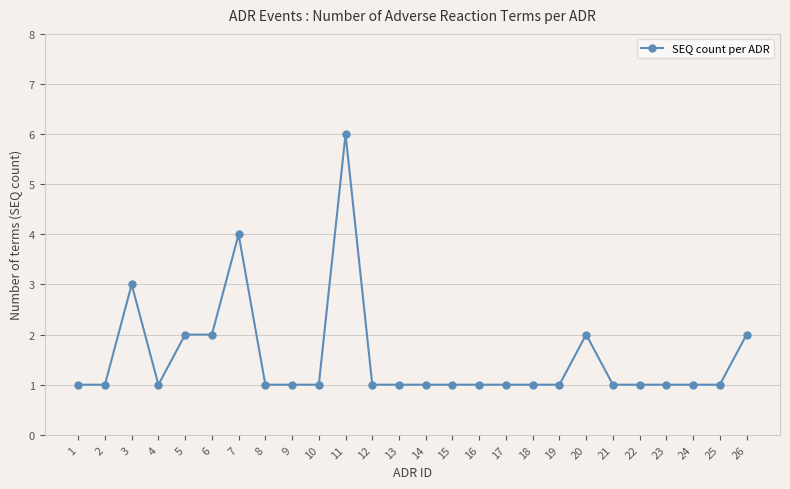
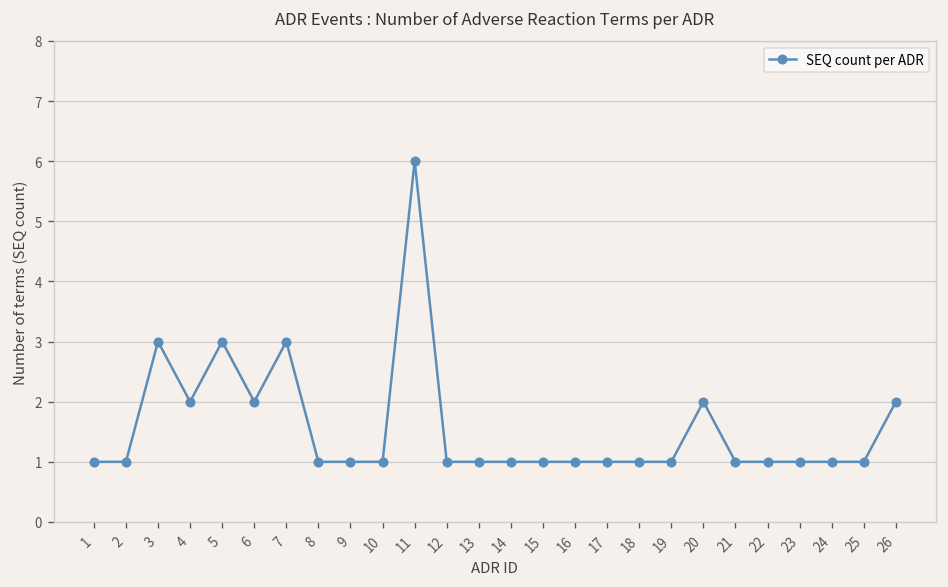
  {
    "1": 1,
    "2": 1,
    "3": 3,
-   "4": 1,
-   "5": 2,
+   "4": 2,
+   "5": 3,
    "6": 2,
-   "7": 4,
+   "7": 3,
    "8": 1,
    "9": 1,
    "10": 1,
    "11": 6,
    "12": 1,
    "13": 1,
    "14": 1,
    "15": 1,
    "16": 1,
    "17": 1,
    "18": 1,
    "19": 1,
    "20": 2,
    "21": 1,
    "22": 1,
    "23": 1,
    "24": 1,
    "25": 1,
    "26": 2
  }
